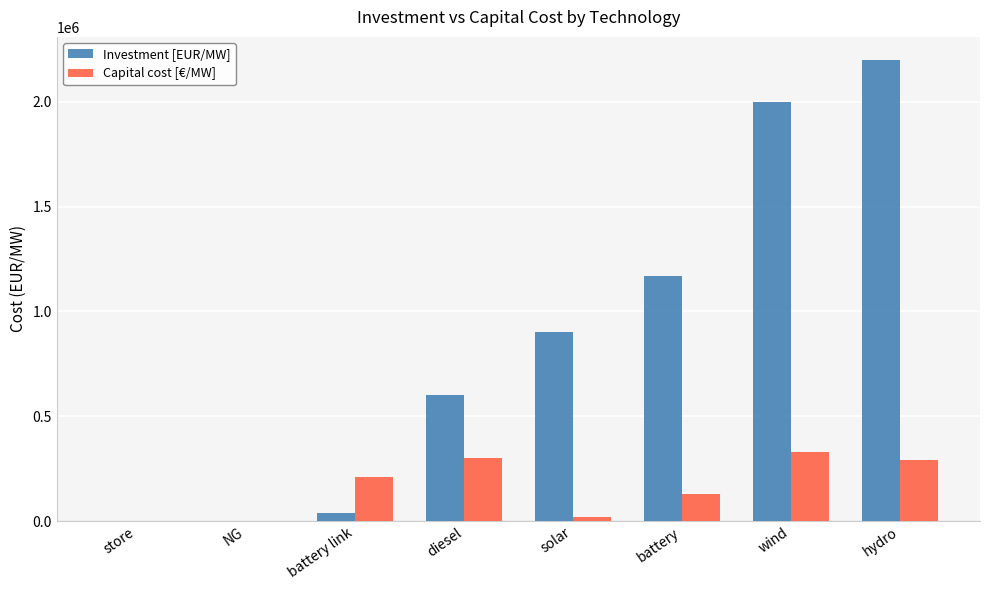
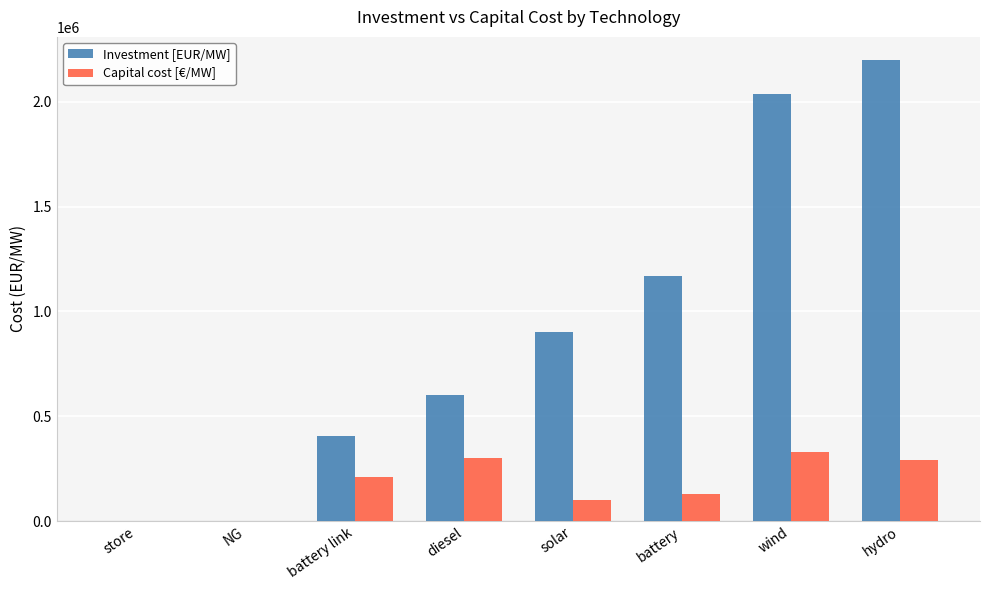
  {
    "Investment [EUR/MW]": {
      "store": 0,
      "NG": 0,
-     "battery link": 40000,
+     "battery link": 410000,
      "diesel": 600000,
      "solar": 900000,
      "battery": 1170000,
-     "wind": 2000000,
+     "wind": 2040000,
      "hydro": 2200000
    },
    "Capital cost [€/MW]": {
      "store": 0,
      "NG": 0,
      "battery link": 210000,
      "diesel": 300000,
-     "solar": 20000,
+     "solar": 100000,
      "battery": 130000,
      "wind": 330000,
      "hydro": 290000
    }
  }
